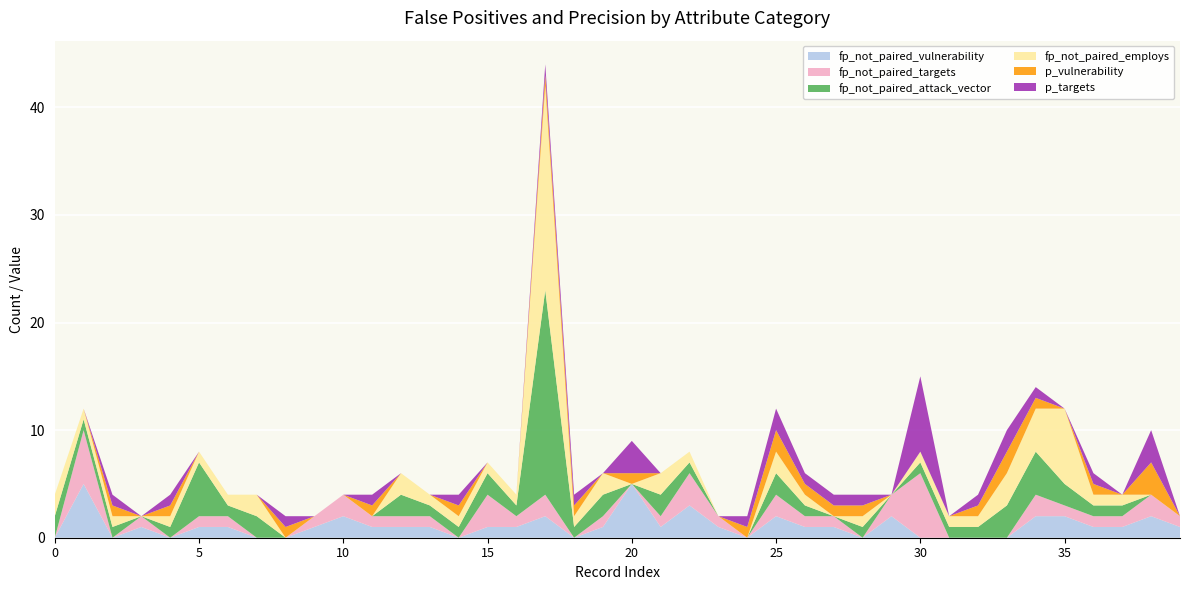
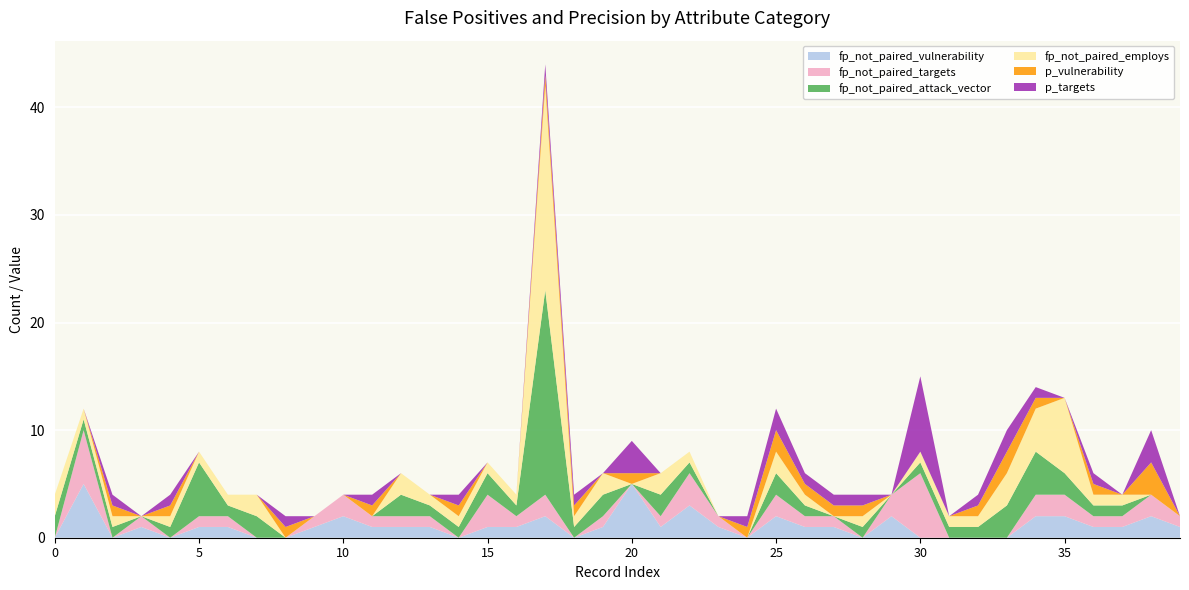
  {
    "fp_not_paired_vulnerability": {
      "5": 1,
      "10": 2,
      "15": 1,
      "25": 2,
      "30": 0,
      "35": 2
    },
    "fp_not_paired_targets": {
      "5": 1,
      "15": 3,
      "25": 2,
      "30": 6,
-     "35": 1
+     "35": 2
    },
    "fp_not_paired_attack_vector": {
      "0": 2,
      "5": 5,
      "15": 2,
      "25": 2,
      "30": 1,
      "35": 2
    },
    "fp_not_paired_employs": {
      "25": 2
    },
    "p_vulnerability": {
      "20": 1,
      "25": 2
    },
    "p_targets": {
      "20": 3,
      "25": 2,
      "30": 7
    }
  }
